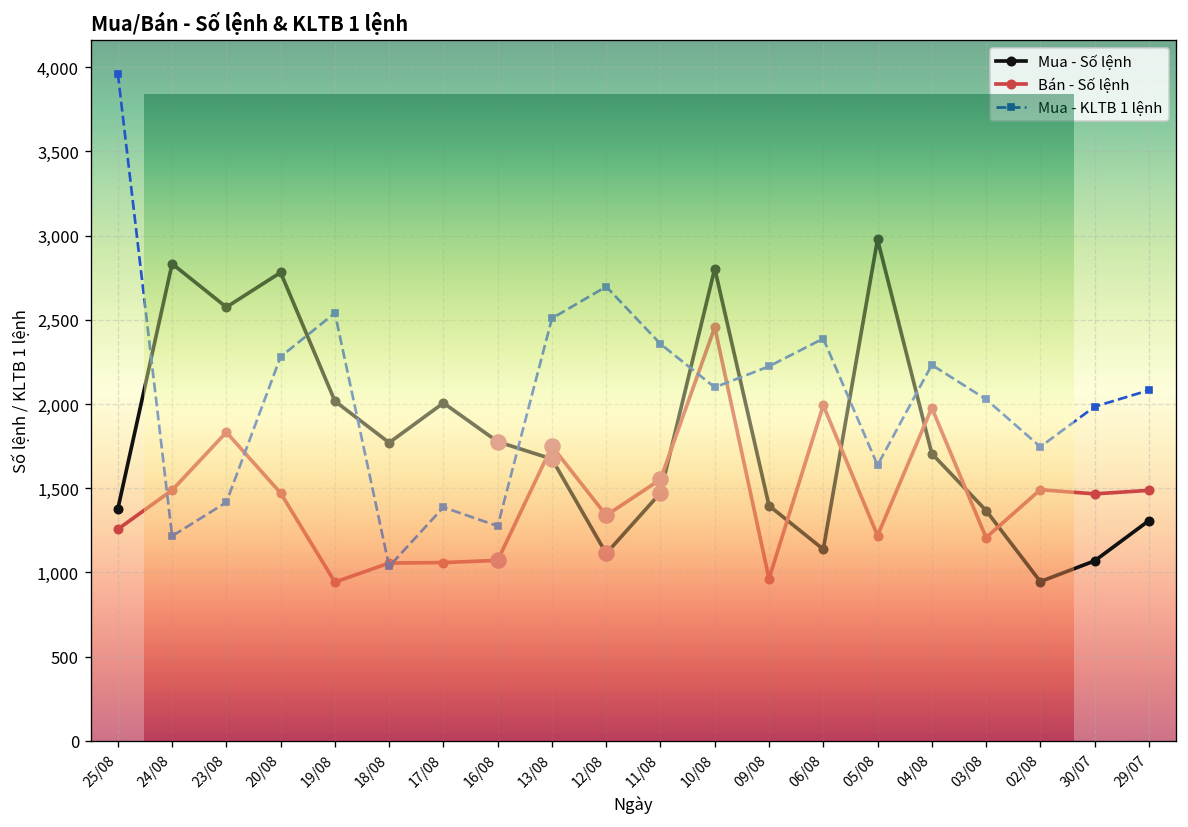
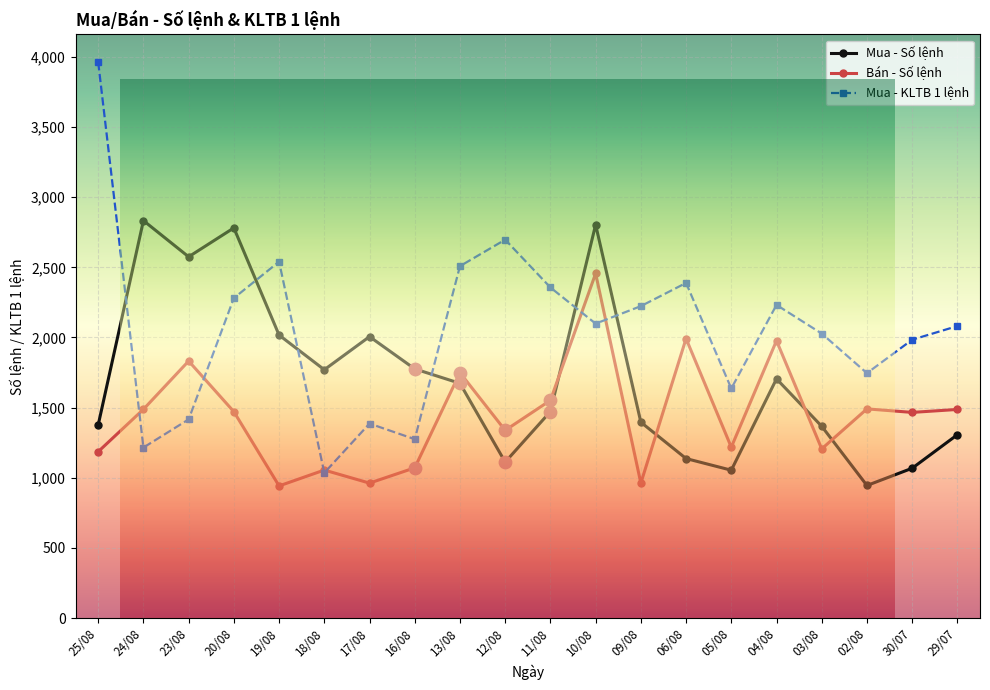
  {
    "Mua/Bán - Số lệnh & KLTB 1 lệnh": {
      "Mua - Số lệnh": {
        "25/08": "1,380",
        "24/08": "2,830",
        "23/08": "2,580",
        "20/08": "2,780",
        "19/08": "2,020",
        "18/08": "1,770",
        "17/08": "2,010",
        "10/08": "2,800",
        "09/08": "1,400",
        "06/08": "1,140",
-       "05/08": "2,980",
+       "05/08": "1,050",
        "04/08": "1,710",
        "03/08": "1,370",
        "02/08": "950",
        "30/07": "1,070",
        "29/07": "1,310"
      },
      "Bán - Số lệnh": {
-       "25/08": "1,260",
+       "25/08": "1,190",
        "24/08": "1,490",
        "23/08": "1,830",
        "20/08": "1,470",
        "19/08": "940",
        "18/08": "1,060",
-       "17/08": "1,060",
+       "17/08": "960",
        "10/08": "2,460",
        "09/08": "960",
        "06/08": "1,990",
        "05/08": "1,220",
        "04/08": "1,980",
        "03/08": "1,210",
        "02/08": "1,490",
        "30/07": "1,470",
        "29/07": "1,490"
      },
      "Mua - KLTB 1 lệnh": {
        "25/08": "3,960",
        "24/08": "1,220",
        "23/08": "1,420",
        "20/08": "2,280",
        "19/08": "2,540",
        "18/08": "1,040",
        "17/08": "1,390",
        "16/08": "1,280",
        "13/08": "2,510",
        "12/08": "2,700",
        "11/08": "2,360",
        "10/08": "2,100",
        "09/08": "2,220",
        "06/08": "2,390",
        "05/08": "1,640",
        "04/08": "2,230",
        "03/08": "2,030",
        "02/08": "1,750",
        "30/07": "1,980",
        "29/07": "2,080"
      }
    }
  }
